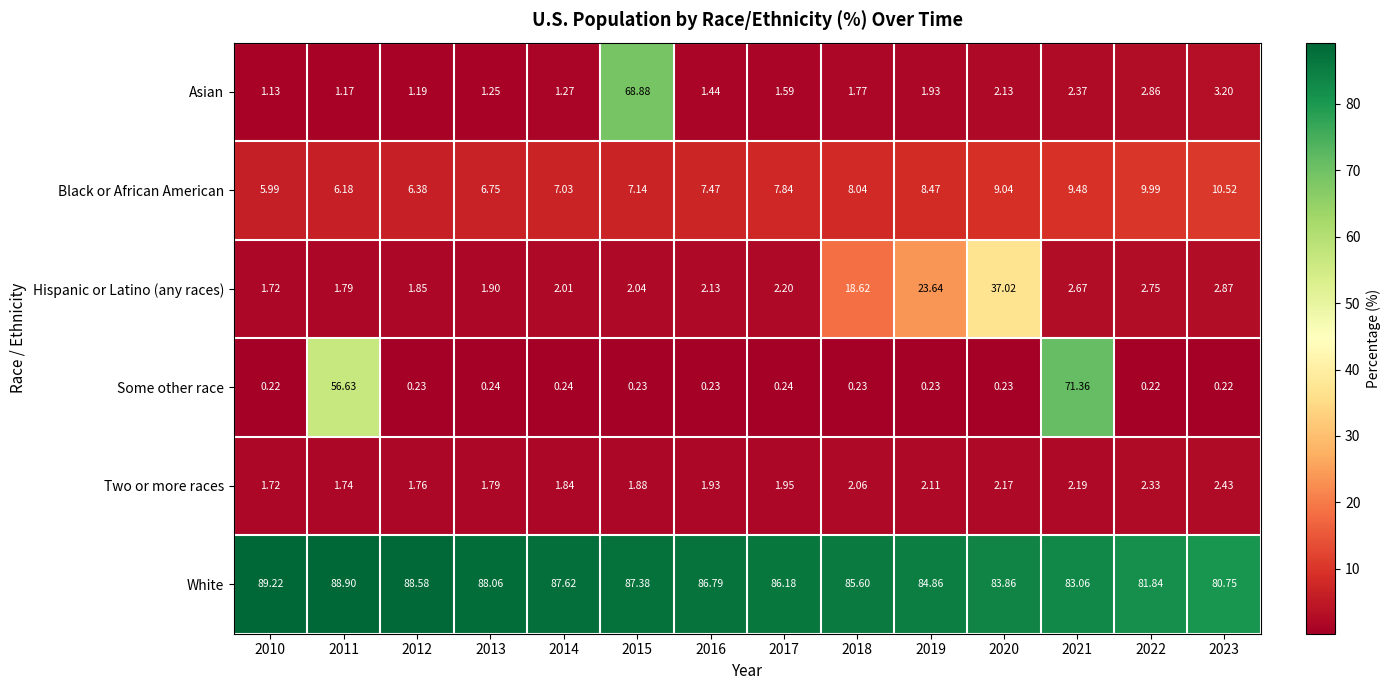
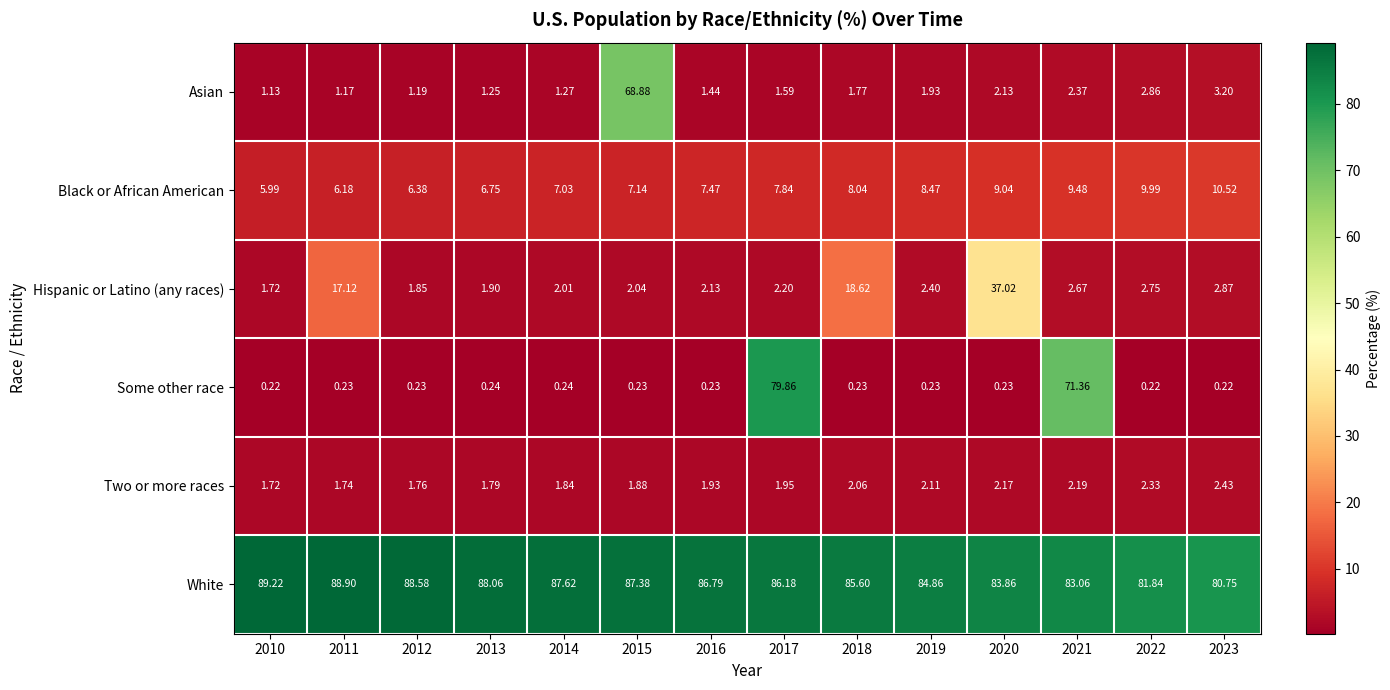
  {
    "Asian": {
      "2010": 1.13,
      "2011": 1.17,
      "2012": 1.19,
      "2013": 1.25,
      "2014": 1.27,
      "2015": 68.88,
      "2016": 1.44,
      "2017": 1.59,
      "2018": 1.77,
      "2019": 1.93,
      "2020": 2.13,
      "2021": 2.37,
      "2022": 2.86,
      "2023": 3.20
    },
    "Black or African American": {
      "2010": 5.99,
      "2011": 6.18,
      "2012": 6.38,
      "2013": 6.75,
      "2014": 7.03,
      "2015": 7.14,
      "2016": 7.47,
      "2017": 7.84,
      "2018": 8.04,
      "2019": 8.47,
      "2020": 9.04,
      "2021": 9.48,
      "2022": 9.99,
      "2023": 10.52
    },
    "Hispanic or Latino (any races)": {
      "2010": 1.72,
-     "2011": 1.79,
+     "2011": 17.12,
      "2012": 1.85,
      "2013": 1.90,
      "2014": 2.01,
      "2015": 2.04,
      "2016": 2.13,
      "2017": 2.20,
      "2018": 18.62,
-     "2019": 23.64,
+     "2019": 2.40,
      "2020": 37.02,
      "2021": 2.67,
      "2022": 2.75,
      "2023": 2.87
    },
    "Some other race": {
      "2010": 0.22,
-     "2011": 56.63,
+     "2011": 0.23,
      "2012": 0.23,
      "2013": 0.24,
      "2014": 0.24,
      "2015": 0.23,
      "2016": 0.23,
-     "2017": 0.24,
+     "2017": 79.86,
      "2018": 0.23,
      "2019": 0.23,
      "2020": 0.23,
      "2021": 71.36,
      "2022": 0.22,
      "2023": 0.22
    },
    "Two or more races": {
      "2010": 1.72,
      "2011": 1.74,
      "2012": 1.76,
      "2013": 1.79,
      "2014": 1.84,
      "2015": 1.88,
      "2016": 1.93,
      "2017": 1.95,
      "2018": 2.06,
      "2019": 2.11,
      "2020": 2.17,
      "2021": 2.19,
      "2022": 2.33,
      "2023": 2.43
    },
    "White": {
      "2010": 89.22,
      "2011": 88.90,
      "2012": 88.58,
      "2013": 88.06,
      "2014": 87.62,
      "2015": 87.38,
      "2016": 86.79,
      "2017": 86.18,
      "2018": 85.60,
      "2019": 84.86,
      "2020": 83.86,
      "2021": 83.06,
      "2022": 81.84,
      "2023": 80.75
    }
  }
